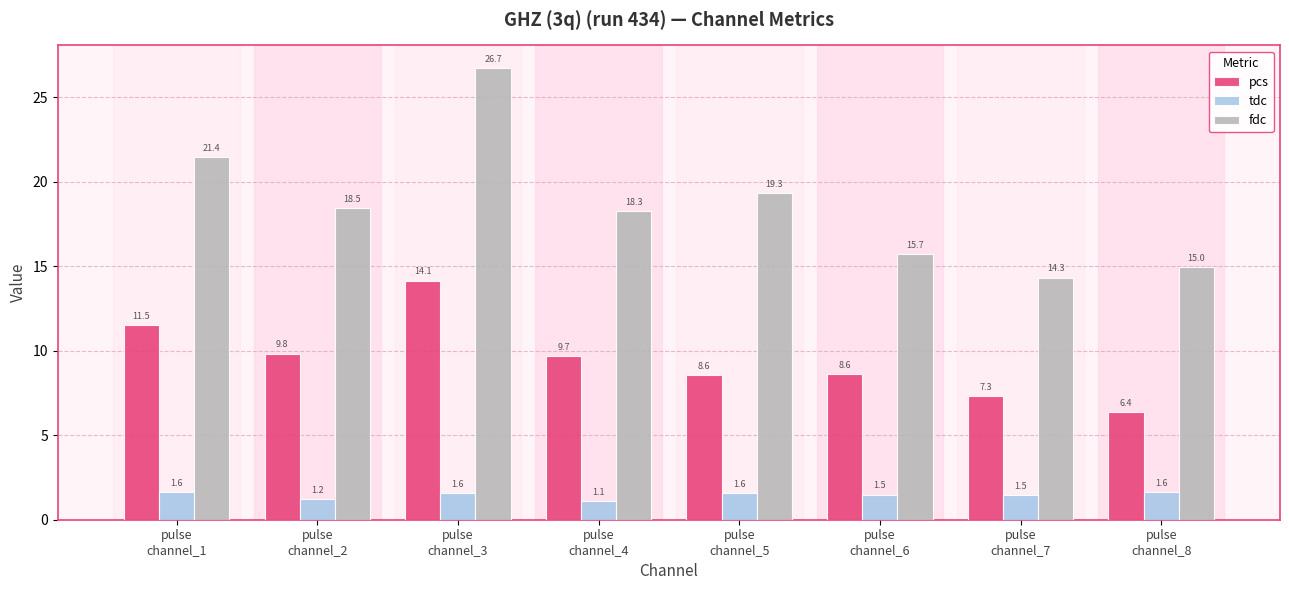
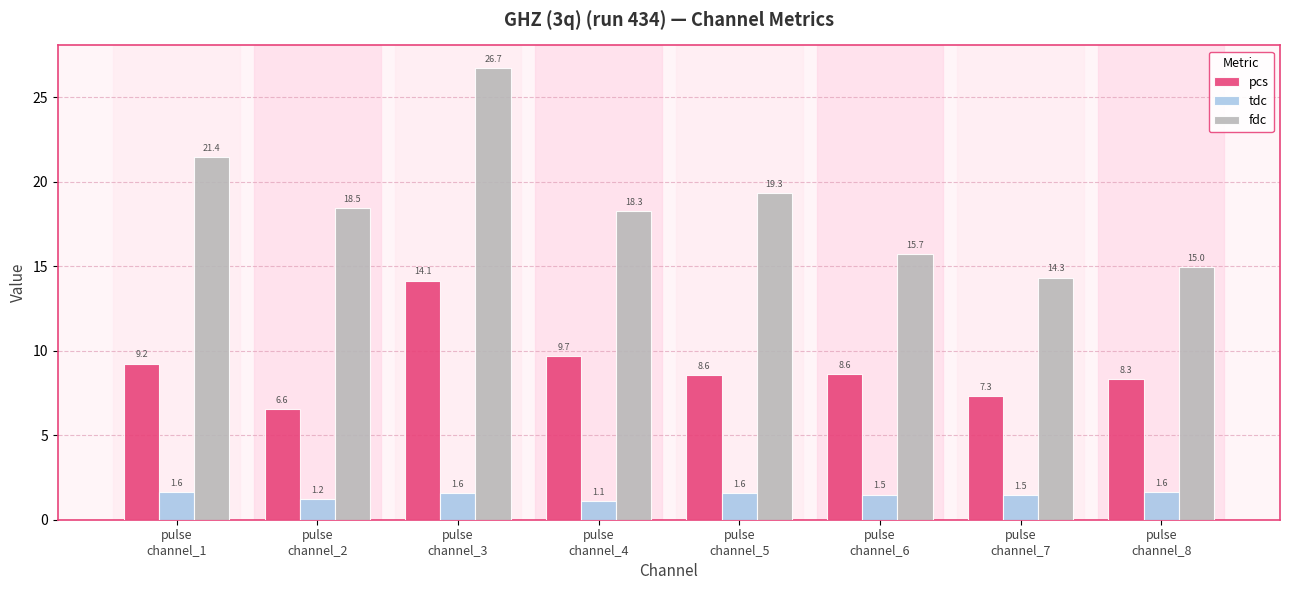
  {
    "pcs": {
-     "pulse channel_1": 11.5,
-     "pulse channel_2": 9.8,
+     "pulse channel_1": 9.2,
+     "pulse channel_2": 6.6,
      "pulse channel_3": 14.1,
      "pulse channel_4": 9.7,
      "pulse channel_5": 8.6,
      "pulse channel_6": 8.6,
      "pulse channel_7": 7.3,
-     "pulse channel_8": 6.4
+     "pulse channel_8": 8.3
    }
  }
